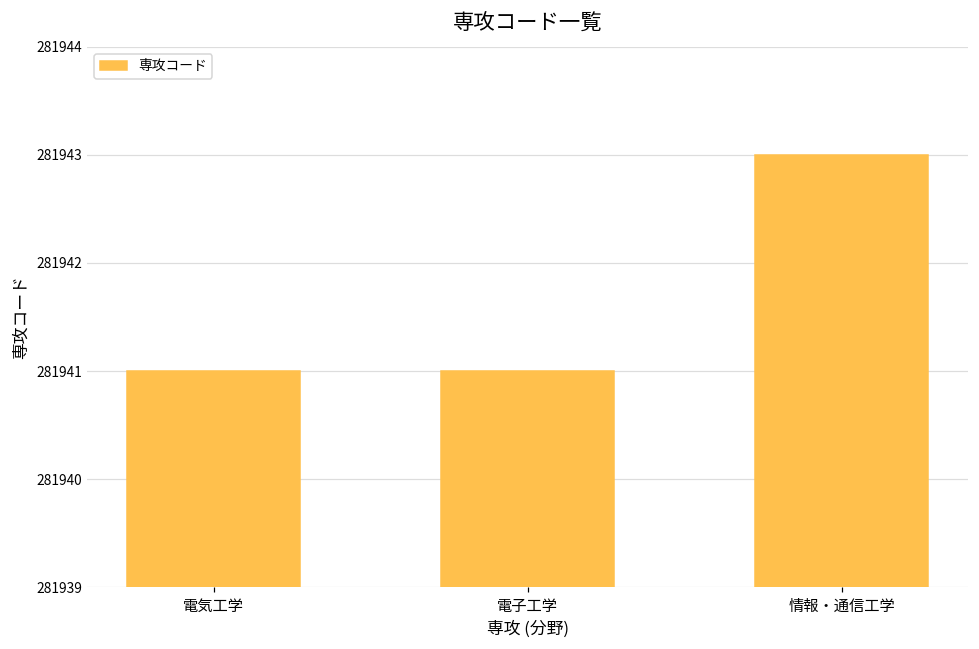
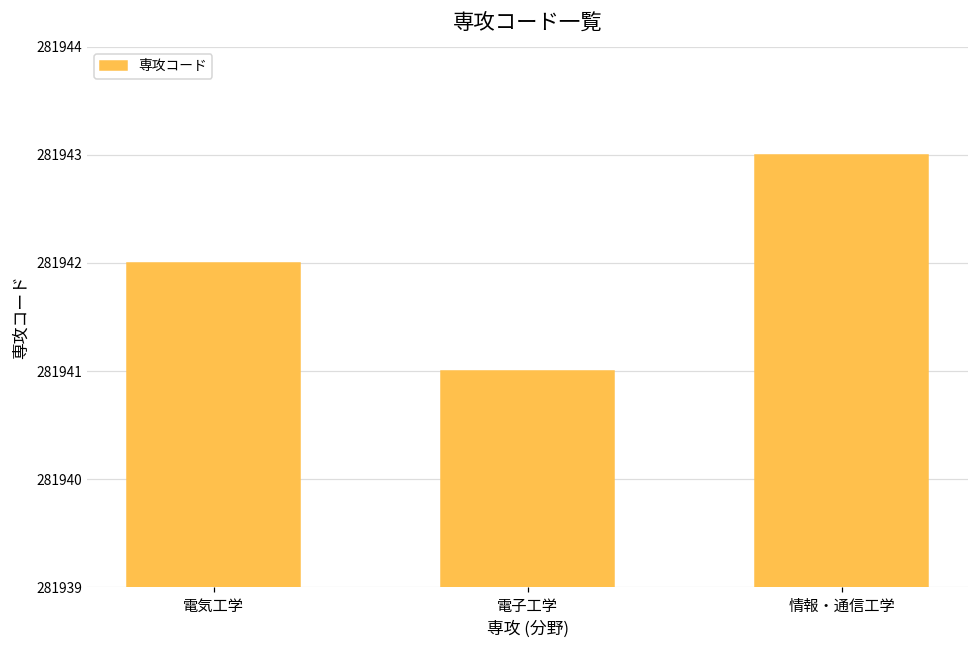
  {
-   "電気工学": 281941,
+   "電気工学": 281942,
    "電子工学": 281941,
    "情報・通信工学": 281943
  }
